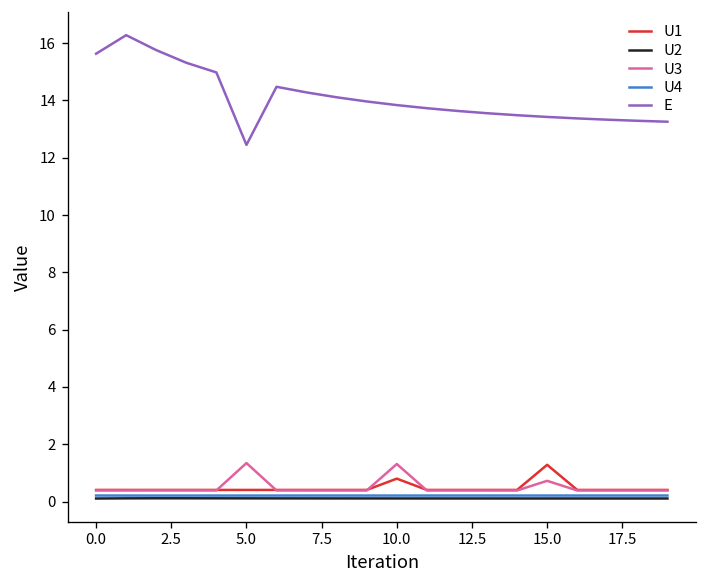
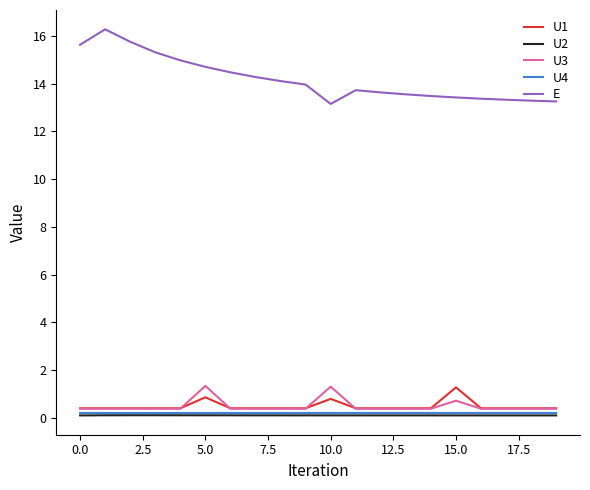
  {
    "U1": {
-     "5.0": 0.4,
+     "5.0": 0.9,
      "10.0": 0.8,
      "15.0": 1.3
    },
    "U3": {
      "5.0": 1.3,
      "10.0": 1.3,
      "15.0": 0.7
    },
    "E": {
      "0.0": 15.6,
-     "5.0": 12.4,
-     "10.0": 13.8,
+     "5.0": 14.7,
+     "10.0": 13.2,
      "15.0": 13.4
    }
  }
